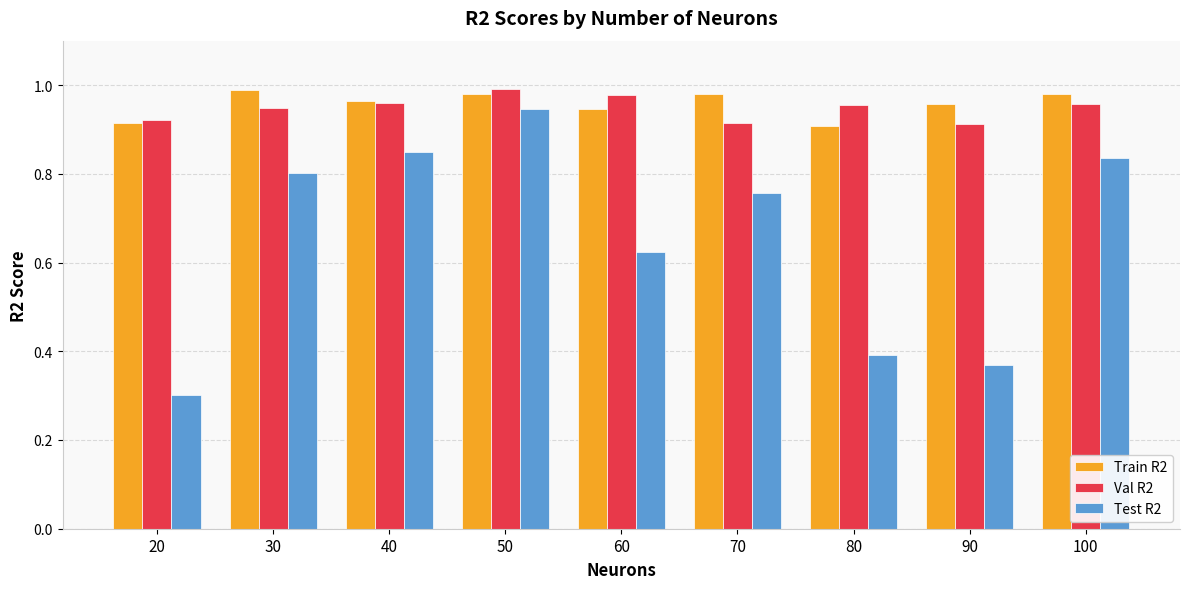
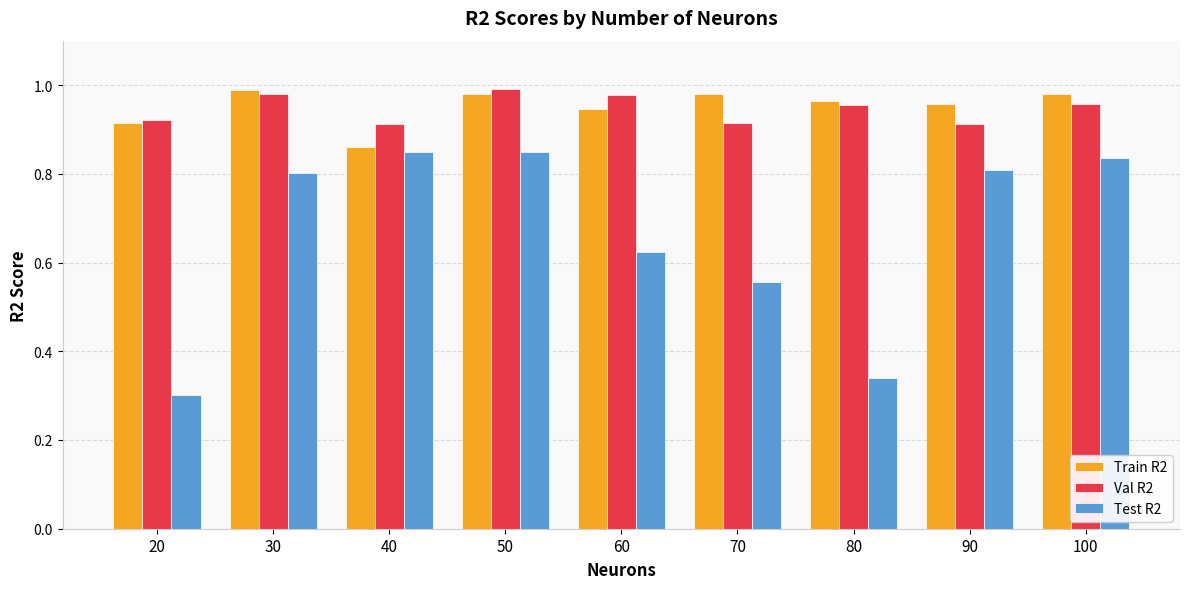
  {
    "Train R2": {
      "20": 0.91,
      "30": 0.99,
-     "40": 0.96,
+     "40": 0.86,
      "50": 0.98,
      "60": 0.95,
      "70": 0.98,
-     "80": 0.91,
+     "80": 0.96,
      "90": 0.96,
      "100": 0.98
    },
    "Val R2": {
      "20": 0.92,
-     "30": 0.95,
-     "40": 0.96,
+     "30": 0.98,
+     "40": 0.91,
      "50": 0.99,
      "60": 0.98,
      "70": 0.91,
      "80": 0.96,
      "90": 0.91,
      "100": 0.96
    },
    "Test R2": {
      "20": 0.30,
      "30": 0.80,
      "40": 0.85,
-     "50": 0.95,
+     "50": 0.85,
      "60": 0.62,
-     "70": 0.76,
-     "80": 0.39,
-     "90": 0.37,
+     "70": 0.56,
+     "80": 0.34,
+     "90": 0.81,
      "100": 0.84
    }
  }
